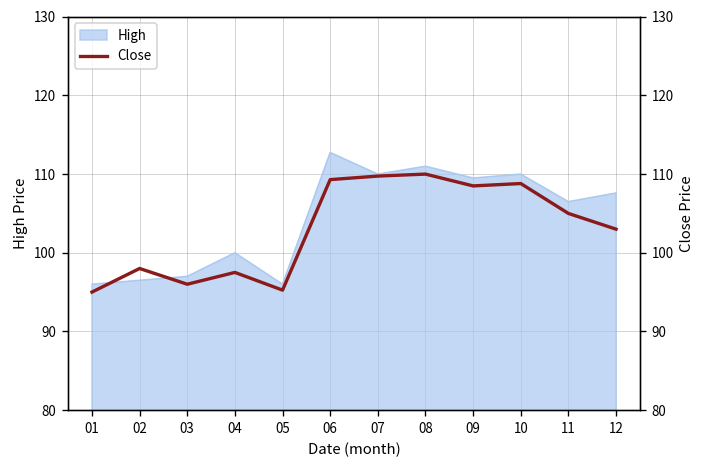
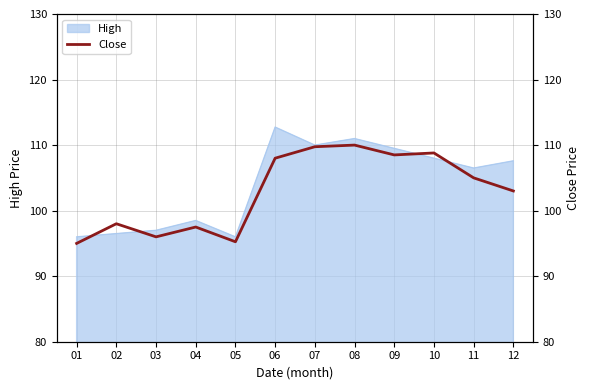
  {
    "High": {
      "01": 96,
      "02": 97,
      "03": 97,
-     "04": 100,
+     "04": 99,
      "05": 96,
      "06": 113,
      "07": 110,
      "08": 111,
      "09": 110,
-     "10": 110,
+     "10": 108,
      "11": 107,
      "12": 108
    },
    "Close": {
      "01": 95,
      "02": 98,
      "03": 96,
      "04": 98,
      "05": 95,
-     "06": 109,
+     "06": 108,
      "07": 110,
      "08": 110,
      "09": 109,
      "10": 109,
      "11": 105,
      "12": 103
    }
  }
